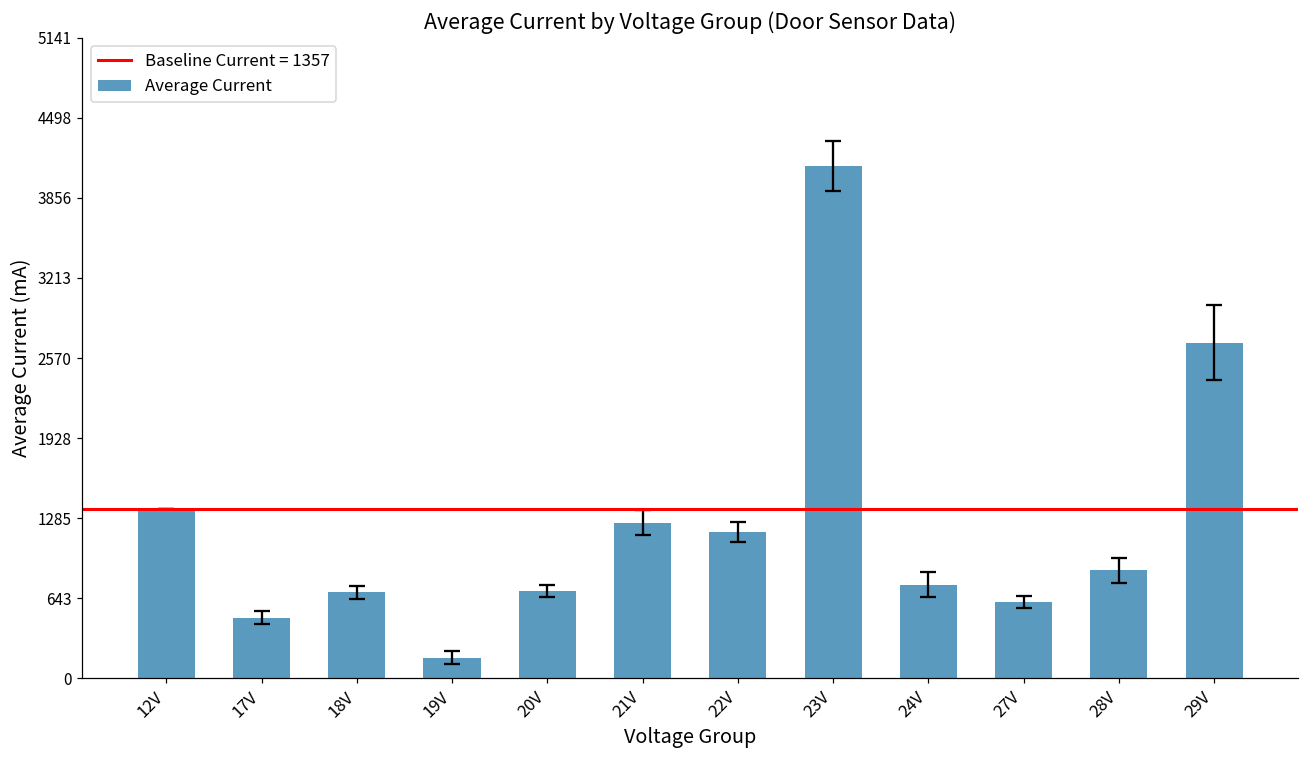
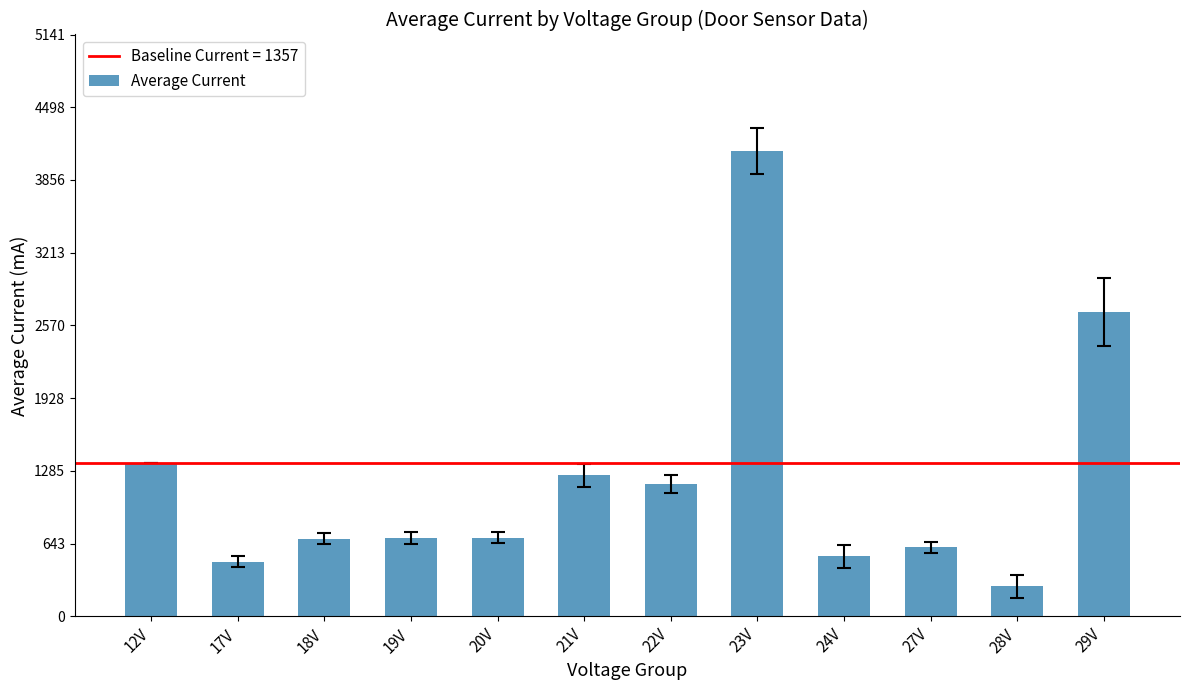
  {
    "Average Current": {
      "12V": 1360,
      "17V": 490,
      "18V": 690,
-     "19V": 170,
+     "19V": 690,
      "20V": 700,
      "21V": 1250,
      "22V": 1170,
      "23V": 4110,
-     "24V": 750,
+     "24V": 530,
      "27V": 610,
-     "28V": 860,
+     "28V": 270,
      "29V": 2690
    }
  }
